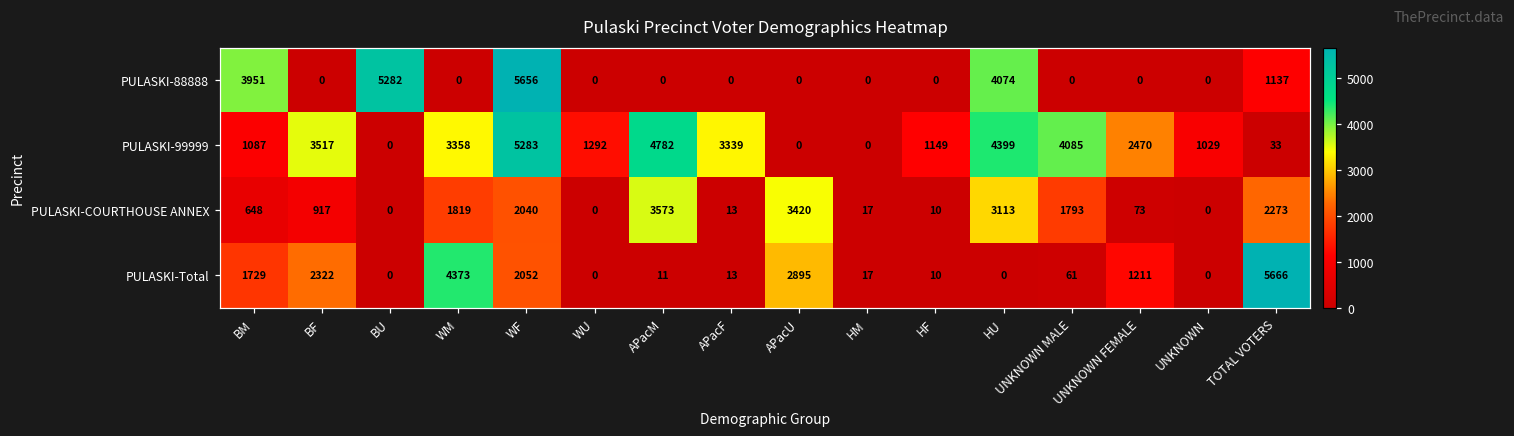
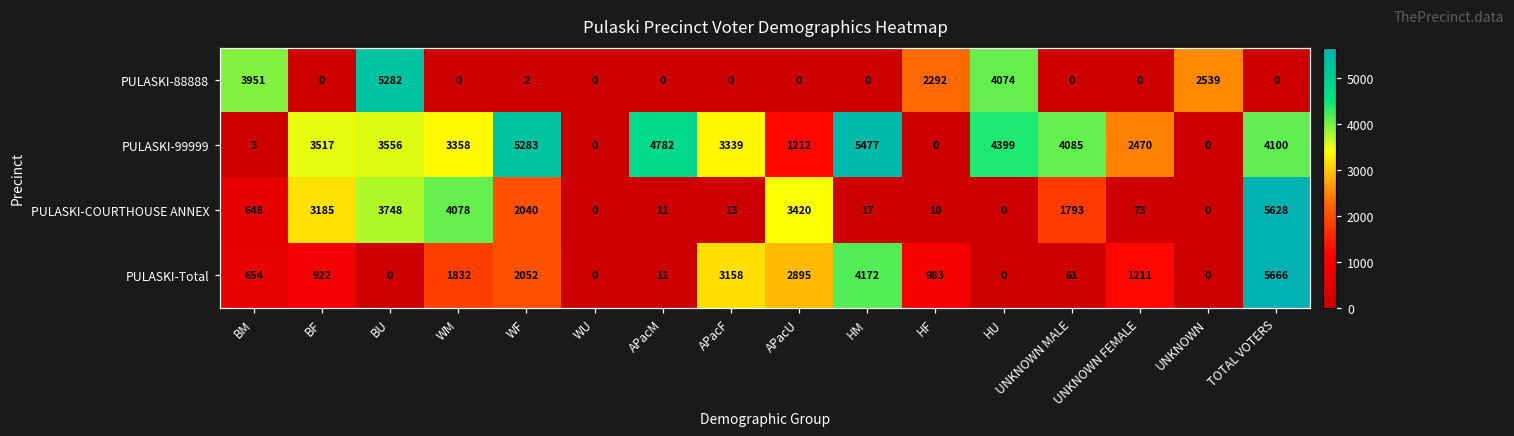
  {
    "PULASKI-88888": {
      "BM": 3951,
      "BF": 0,
      "BU": 5282,
      "WM": 0,
-     "WF": 5656,
+     "WF": 2,
      "WU": 0,
      "APacM": 0,
      "APacF": 0,
      "APacU": 0,
      "HM": 0,
-     "HF": 0,
+     "HF": 2292,
      "HU": 4074,
      "UNKNOWN MALE": 0,
      "UNKNOWN FEMALE": 0,
-     "UNKNOWN": 0,
-     "TOTAL VOTERS": 1137
+     "UNKNOWN": 2539,
+     "TOTAL VOTERS": 0
    },
    "PULASKI-99999": {
-     "BM": 1087,
+     "BM": 3,
      "BF": 3517,
-     "BU": 0,
+     "BU": 3556,
      "WM": 3358,
      "WF": 5283,
-     "WU": 1292,
+     "WU": 0,
      "APacM": 4782,
      "APacF": 3339,
-     "APacU": 0,
-     "HM": 0,
-     "HF": 1149,
+     "APacU": 1212,
+     "HM": 5477,
+     "HF": 0,
      "HU": 4399,
      "UNKNOWN MALE": 4085,
      "UNKNOWN FEMALE": 2470,
-     "UNKNOWN": 1029,
-     "TOTAL VOTERS": 33
+     "UNKNOWN": 0,
+     "TOTAL VOTERS": 4100
    },
    "PULASKI-COURTHOUSE ANNEX": {
      "BM": 648,
-     "BF": 917,
-     "BU": 0,
-     "WM": 1819,
+     "BF": 3185,
+     "BU": 3748,
+     "WM": 4078,
      "WF": 2040,
      "WU": 0,
-     "APacM": 3573,
+     "APacM": 11,
      "APacF": 13,
      "APacU": 3420,
      "HM": 17,
      "HF": 10,
-     "HU": 3113,
+     "HU": 0,
      "UNKNOWN MALE": 1793,
      "UNKNOWN FEMALE": 73,
      "UNKNOWN": 0,
-     "TOTAL VOTERS": 2273
+     "TOTAL VOTERS": 5628
    },
    "PULASKI-Total": {
-     "BM": 1729,
-     "BF": 2322,
+     "BM": 654,
+     "BF": 922,
      "BU": 0,
-     "WM": 4373,
+     "WM": 1832,
      "WF": 2052,
      "WU": 0,
      "APacM": 11,
-     "APacF": 13,
+     "APacF": 3158,
      "APacU": 2895,
-     "HM": 17,
-     "HF": 10,
+     "HM": 4172,
+     "HF": 983,
      "HU": 0,
      "UNKNOWN MALE": 61,
      "UNKNOWN FEMALE": 1211,
      "UNKNOWN": 0,
      "TOTAL VOTERS": 5666
    }
  }
